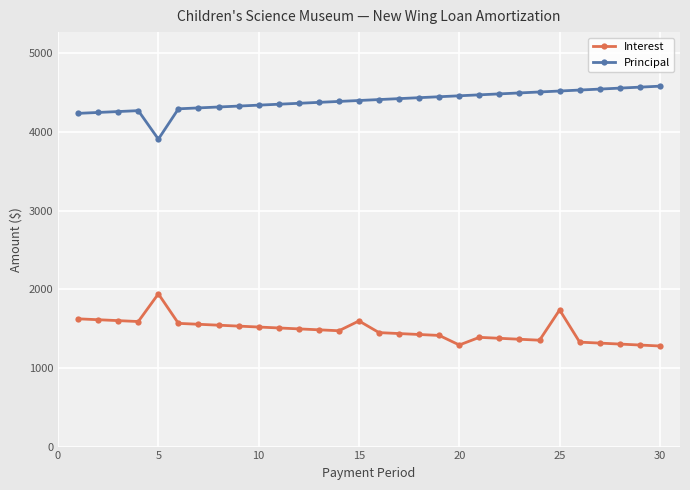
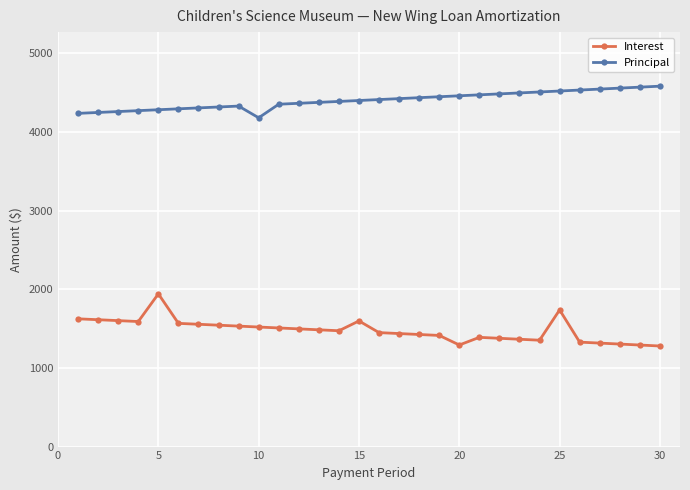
  {
    "Interest": {
      "5": 1900,
      "10": 1500,
      "15": 1600,
      "20": 1300,
      "25": 1700,
      "30": 1300
    },
    "Principal": {
-     "5": 3900,
-     "10": 4300,
+     "5": 4300,
+     "10": 4200,
      "15": 4400,
      "20": 4500,
      "25": 4500,
      "30": 4600
    }
  }
